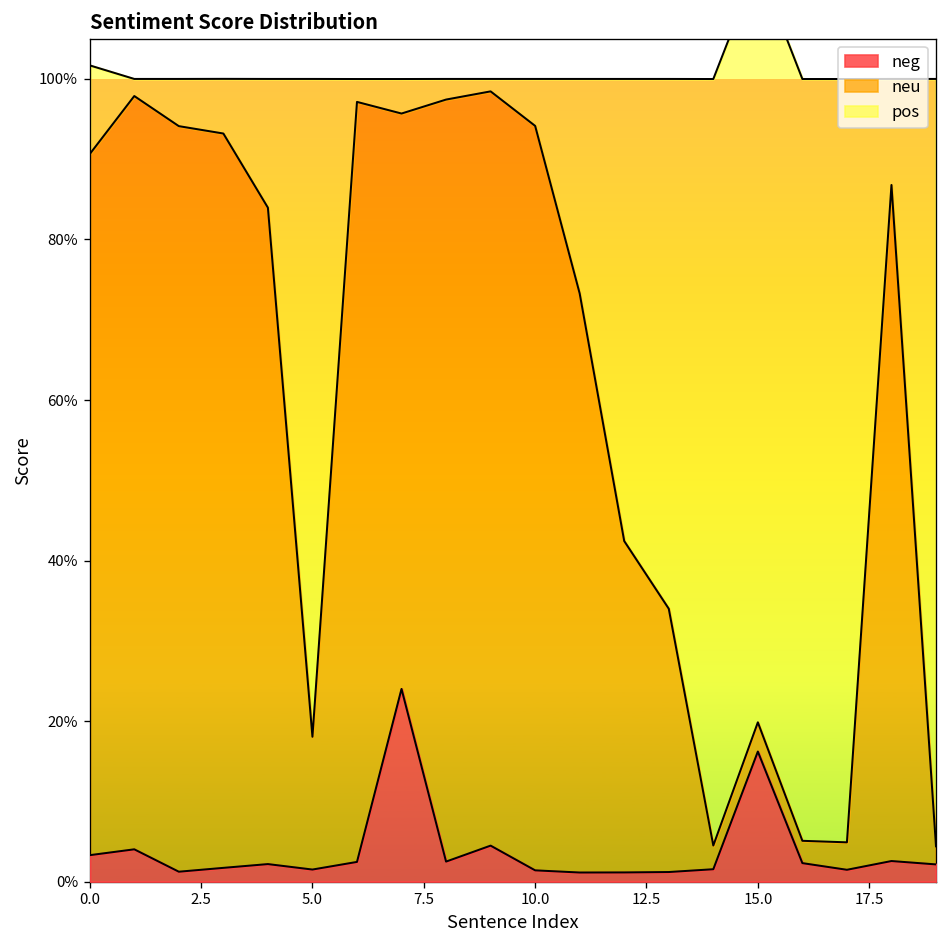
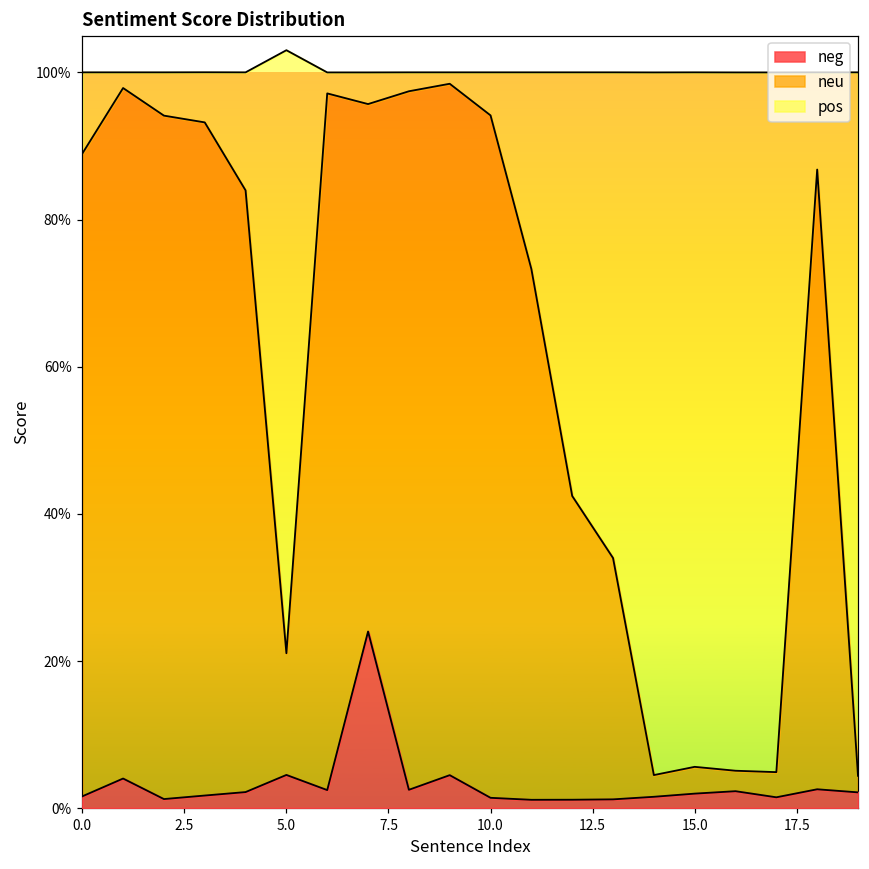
  {
    "neg": {
-     "0.0": "3%",
-     "5.0": "2%",
+     "0.0": "2%",
+     "5.0": "5%",
      "10.0": "1%",
-     "15.0": "16%"
+     "15.0": "2%"
    },
    "neu": {
      "0.0": "87%",
      "5.0": "17%",
      "10.0": "93%",
      "15.0": "4%"
    },
    "pos": {
      "0.0": "11%",
      "5.0": "82%",
      "10.0": "6%"
    }
  }
